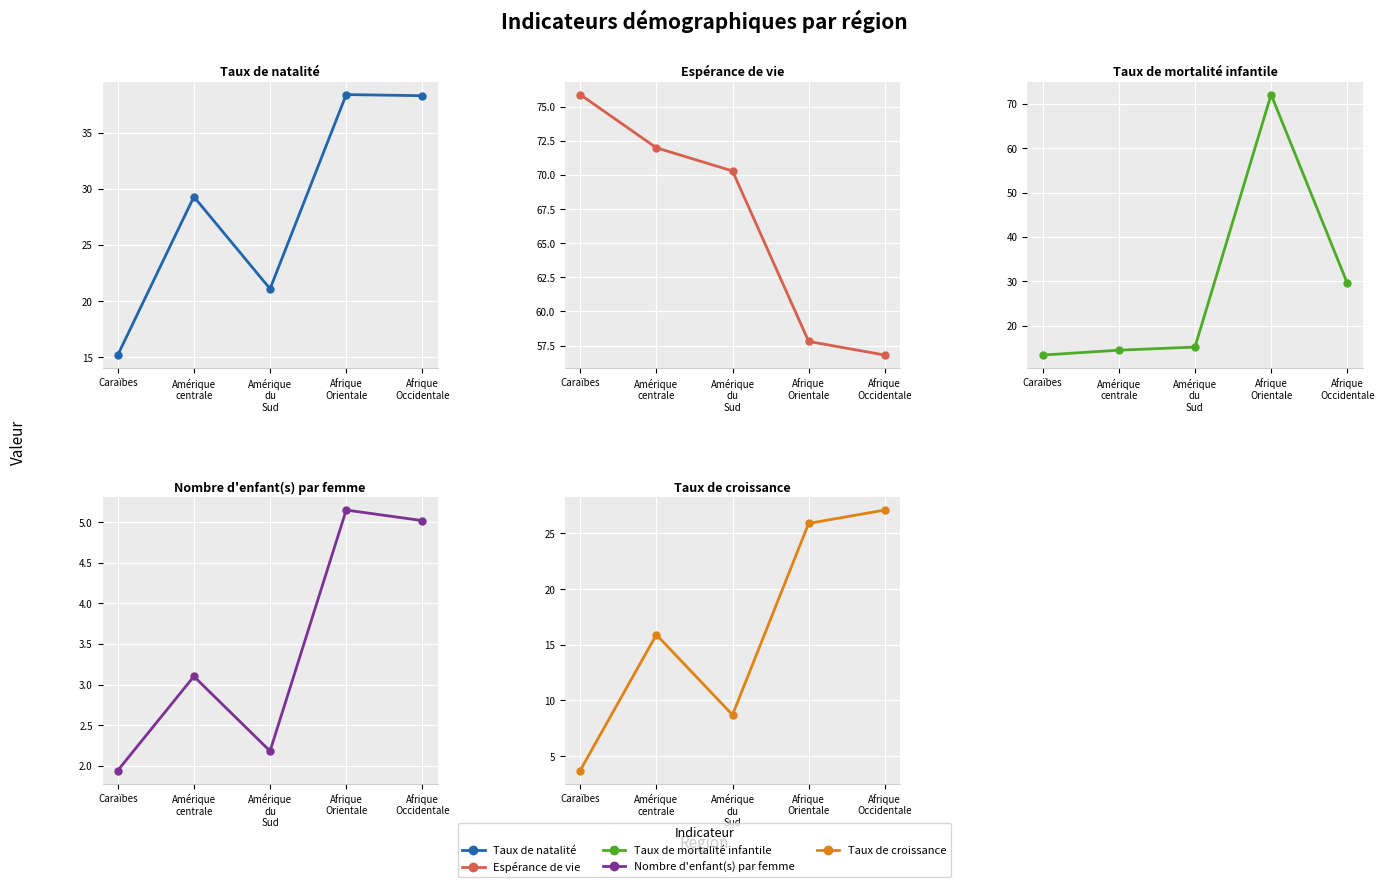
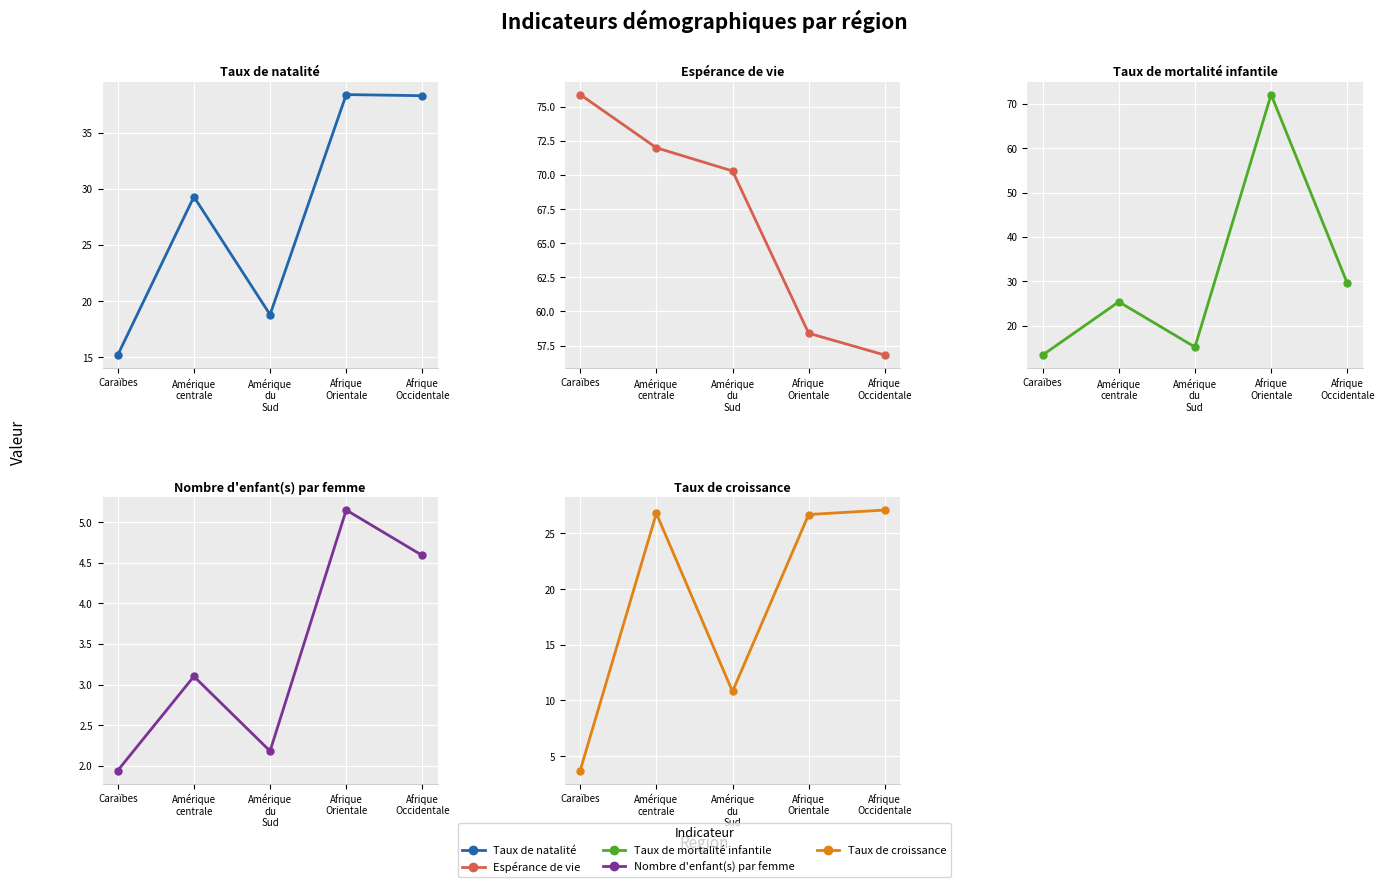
  {
    "Taux de natalité": {
      "Caraïbes": 15.2,
      "Amérique centrale": 29.3,
-     "Amérique du Sud": 21.1,
+     "Amérique du Sud": 18.8,
      "Afrique Orientale": 38.4,
      "Afrique Occidentale": 38.3
    },
    "Espérance de vie": {
      "Caraïbes": 75.9,
      "Amérique centrale": 72.0,
      "Amérique du Sud": 70.3,
-     "Afrique Orientale": 57.8,
+     "Afrique Orientale": 58.4,
      "Afrique Occidentale": 56.8
    },
    "Taux de mortalité infantile": {
      "Caraïbes": 13,
-     "Amérique centrale": 15,
+     "Amérique centrale": 25,
      "Amérique du Sud": 15,
      "Afrique Orientale": 72,
      "Afrique Occidentale": 30
    },
    "Nombre d'enfant(s) par femme": {
      "Caraïbes": 1.9,
      "Amérique centrale": 3.1,
      "Amérique du Sud": 2.2,
      "Afrique Orientale": 5.2,
-     "Afrique Occidentale": 5.0
+     "Afrique Occidentale": 4.6
    },
    "Taux de croissance": {
      "Caraïbes": 3.7,
-     "Amérique centrale": 15.9,
-     "Amérique du Sud": 8.7,
-     "Afrique Orientale": 25.9,
+     "Amérique centrale": 26.8,
+     "Amérique du Sud": 10.8,
+     "Afrique Orientale": 26.7,
      "Afrique Occidentale": 27.1
    }
  }
